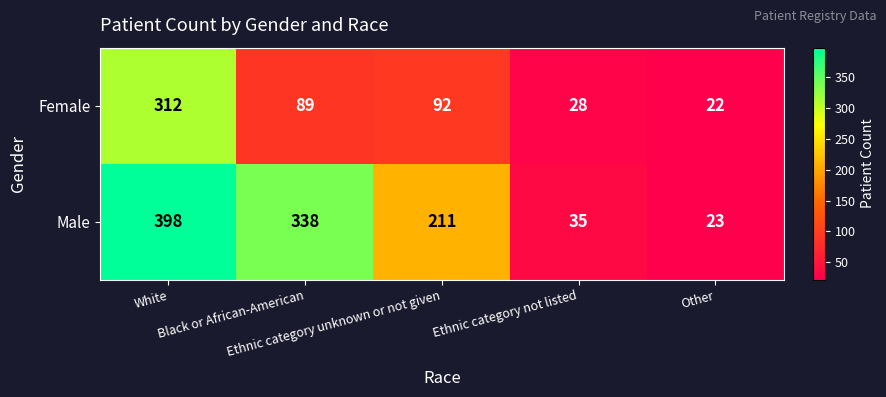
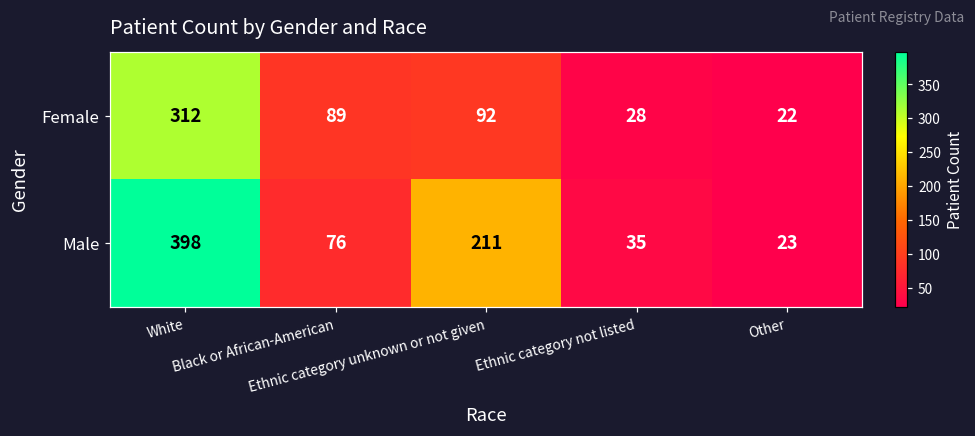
  {
    "Female": {
      "White": 312,
      "Black or African-American": 89,
      "Ethnic category unknown or not given": 92,
      "Ethnic category not listed": 28,
      "Other": 22
    },
    "Male": {
      "White": 398,
-     "Black or African-American": 338,
+     "Black or African-American": 76,
      "Ethnic category unknown or not given": 211,
      "Ethnic category not listed": 35,
      "Other": 23
    }
  }
